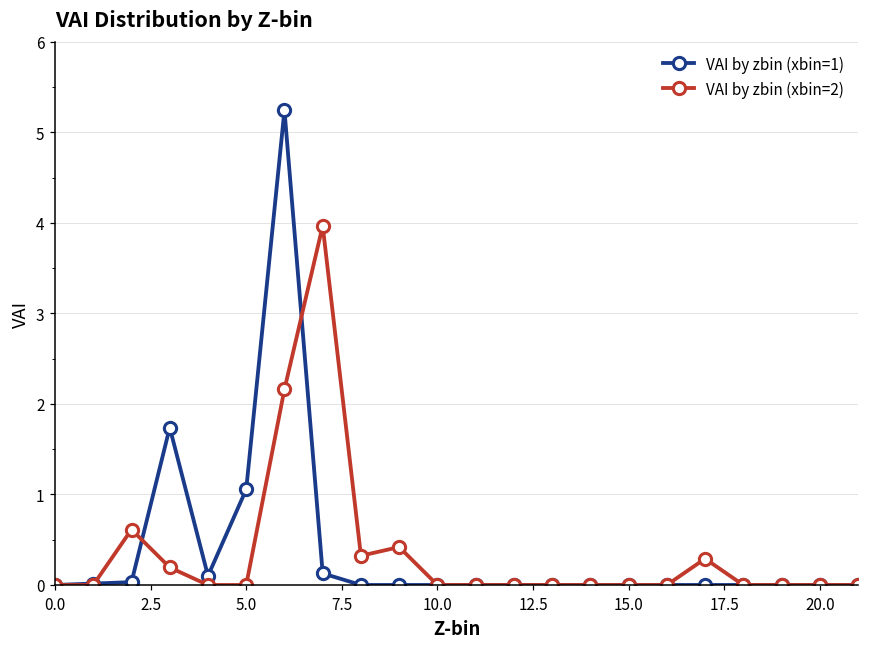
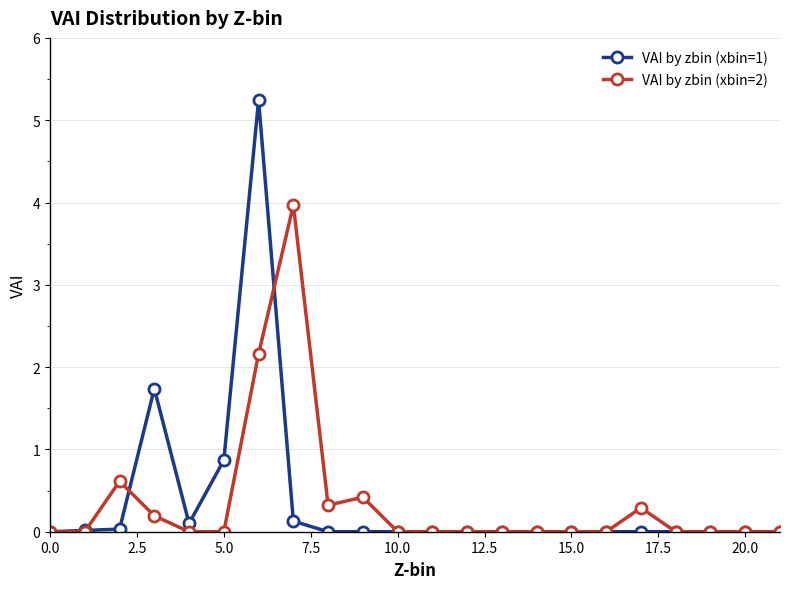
  {
    "VAI by zbin (xbin=1)": {
-     "5.0": 1.1
+     "5.0": 0.9
    },
    "VAI by zbin (xbin=2)": {
      "5.0": 0.0
    }
  }
